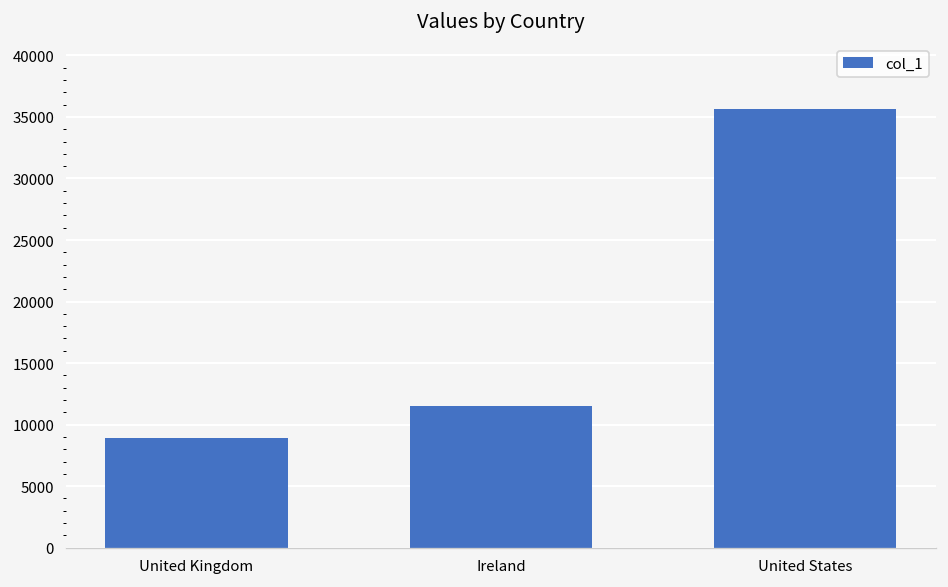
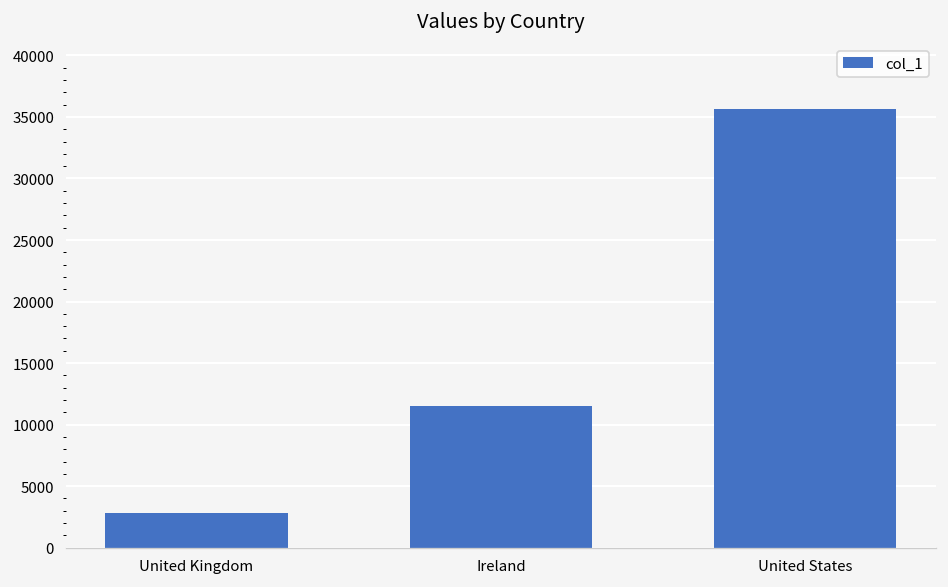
  {
-   "United Kingdom": 8900,
+   "United Kingdom": 2800,
    "Ireland": 11500,
    "United States": 35600
  }
